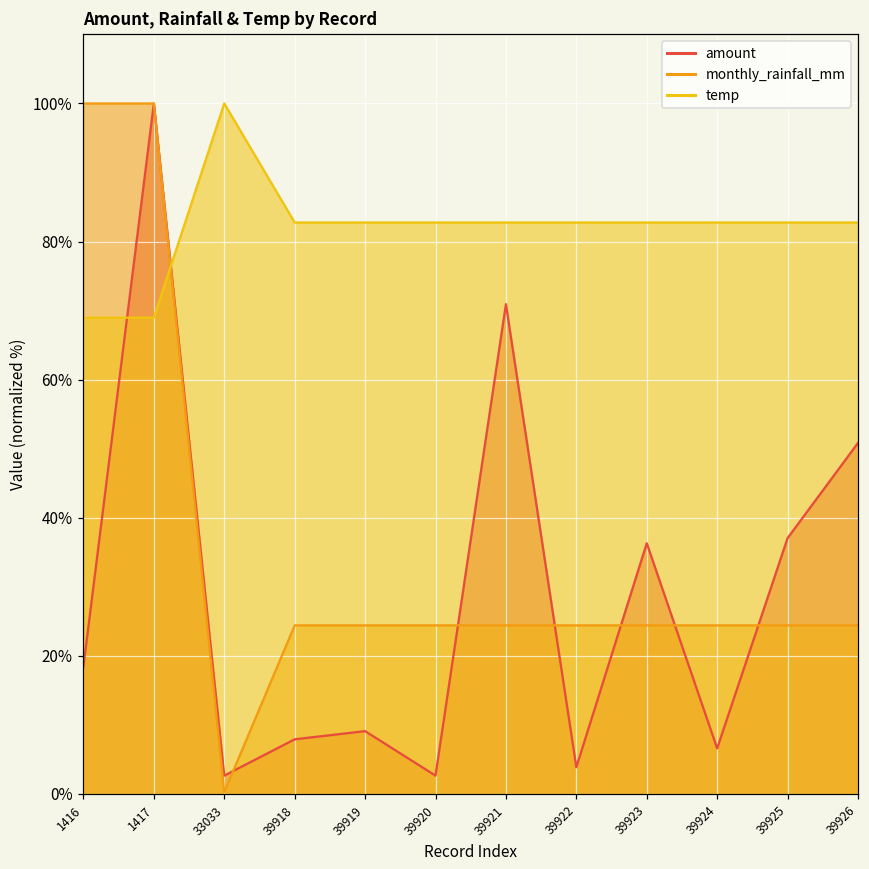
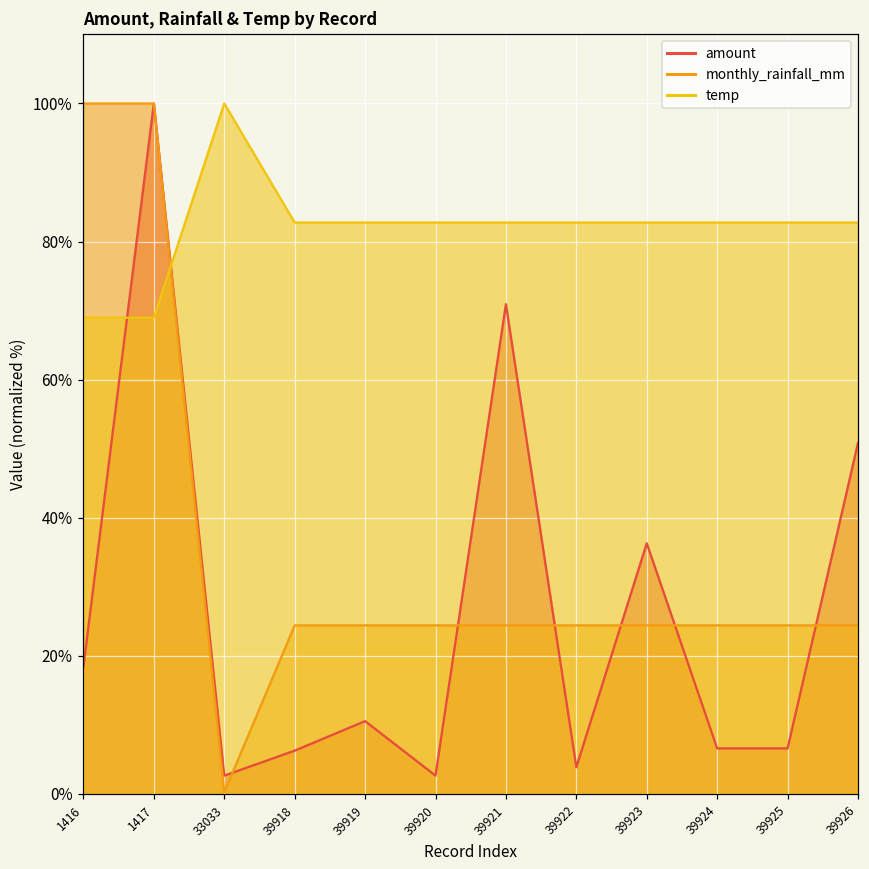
  {
    "amount": {
      "1416": "18%",
      "33033": "3%",
-     "39918": "8%",
-     "39919": "9%",
+     "39918": "6%",
+     "39919": "11%",
      "39920": "3%",
      "39921": "71%",
      "39922": "4%",
      "39923": "36%",
      "39924": "7%",
-     "39925": "37%",
+     "39925": "7%",
      "39926": "51%"
    }
  }
